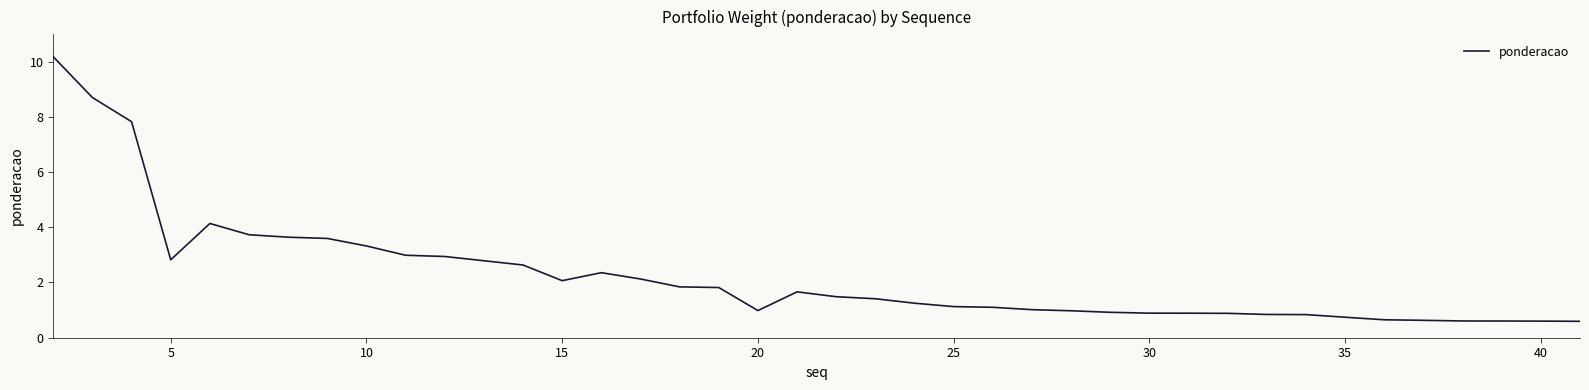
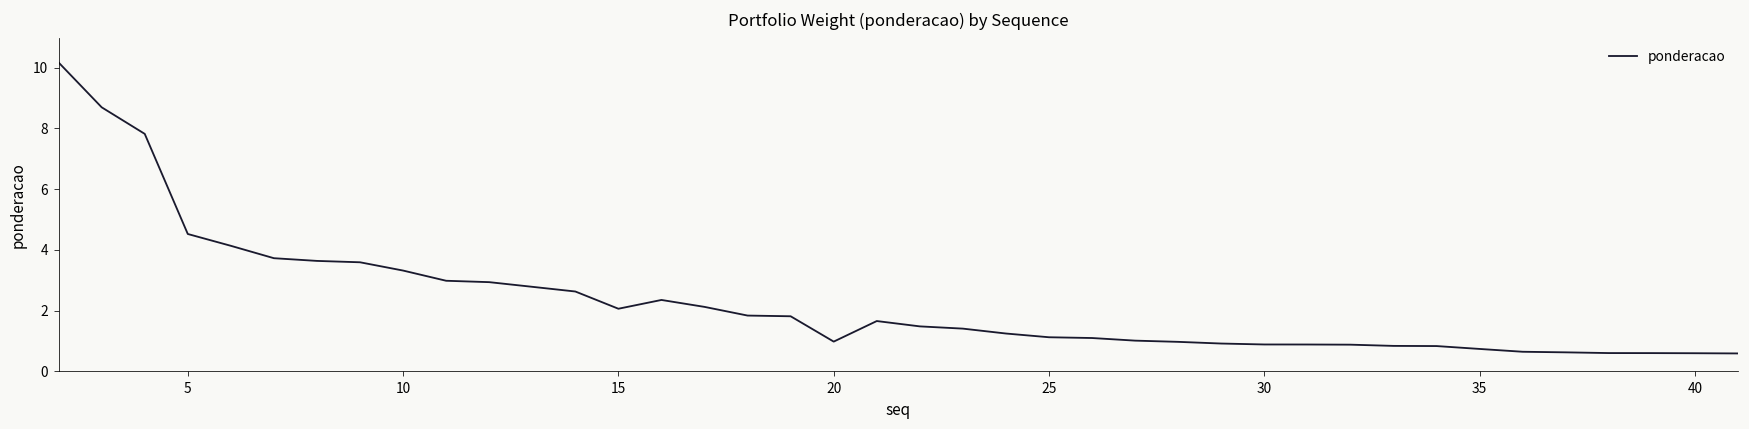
  {
-   "5": 2.8,
+   "5": 4.5,
    "10": 3.3,
    "15": 2.1,
    "20": 1.0,
    "25": 1.1,
    "30": 0.9,
    "35": 0.7,
    "40": 0.6
  }
